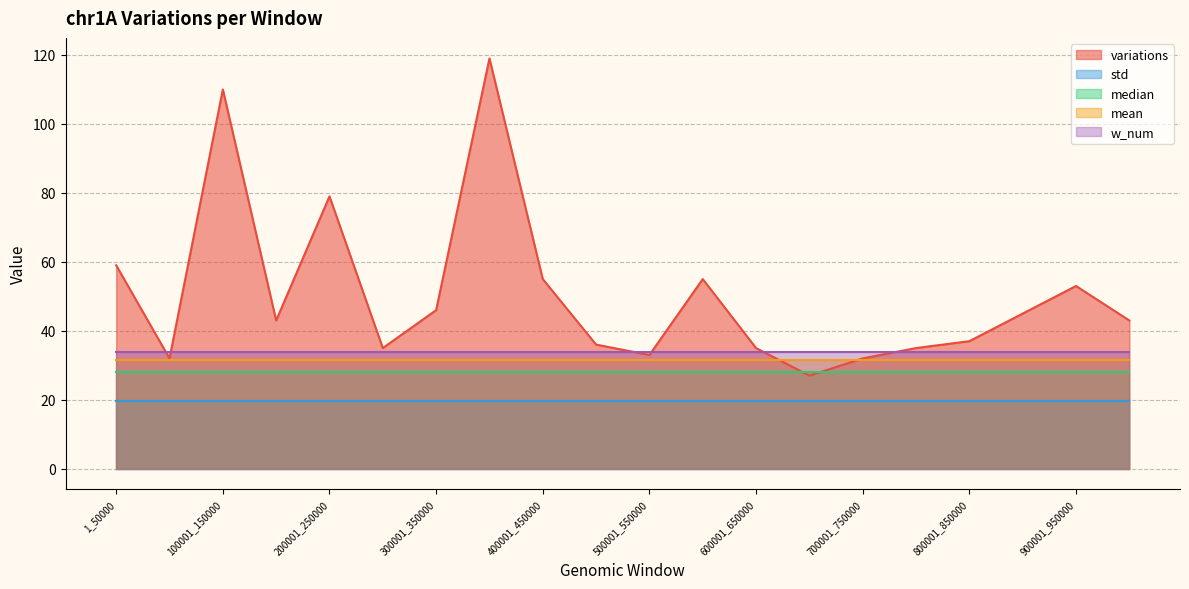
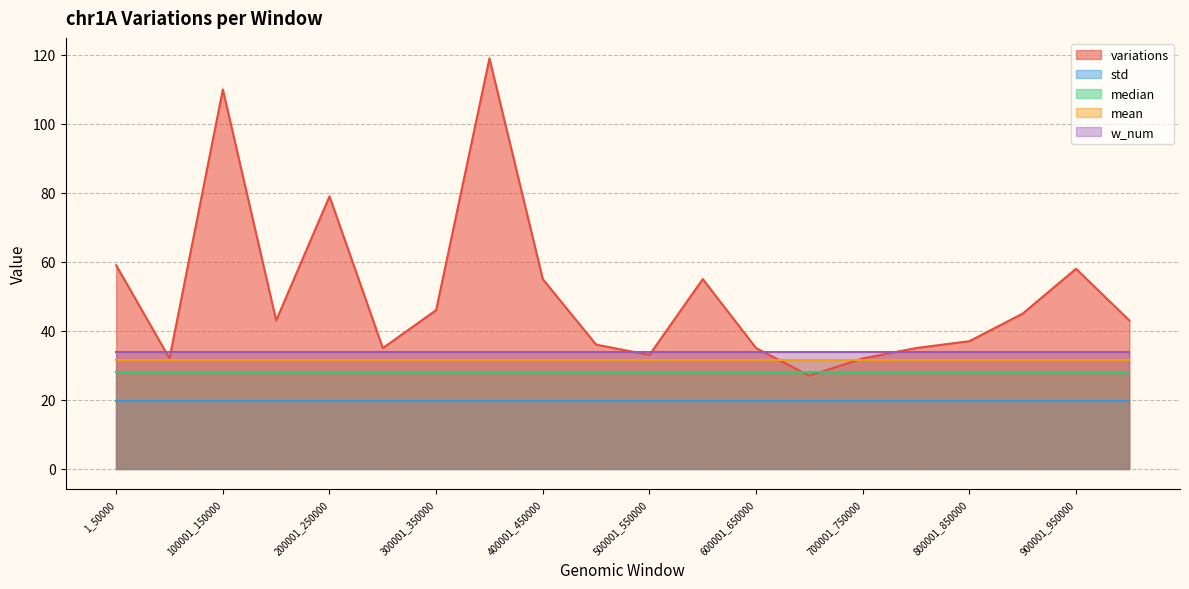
  {
    "variations": {
      "1_50000": 59,
      "100001_150000": 110,
      "200001_250000": 79,
      "300001_350000": 46,
      "400001_450000": 55,
      "500001_550000": 33,
      "600001_650000": 35,
      "800001_850000": 37,
-     "900001_950000": 53
+     "900001_950000": 58
    },
    "std": {
      "1_50000": 20,
      "100001_150000": 20,
      "200001_250000": 20,
      "300001_350000": 20,
      "400001_450000": 20,
      "500001_550000": 20,
      "600001_650000": 20,
      "700001_750000": 20,
      "800001_850000": 20,
      "900001_950000": 20
    },
    "median": {
      "1_50000": 28,
      "100001_150000": 28,
      "200001_250000": 28,
      "300001_350000": 28,
      "400001_450000": 28,
      "500001_550000": 28,
      "600001_650000": 28,
      "700001_750000": 28,
      "800001_850000": 28,
      "900001_950000": 28
    },
    "mean": {
      "1_50000": 32,
      "100001_150000": 32,
      "200001_250000": 32,
      "300001_350000": 32,
      "400001_450000": 32,
      "500001_550000": 32,
      "600001_650000": 32,
      "800001_850000": 32,
      "900001_950000": 32
    },
    "w_num": {
      "1_50000": 34,
      "100001_150000": 34,
      "200001_250000": 34,
      "300001_350000": 34,
      "400001_450000": 34,
      "500001_550000": 34,
      "600001_650000": 34,
      "700001_750000": 34,
      "800001_850000": 34,
      "900001_950000": 34
    }
  }
